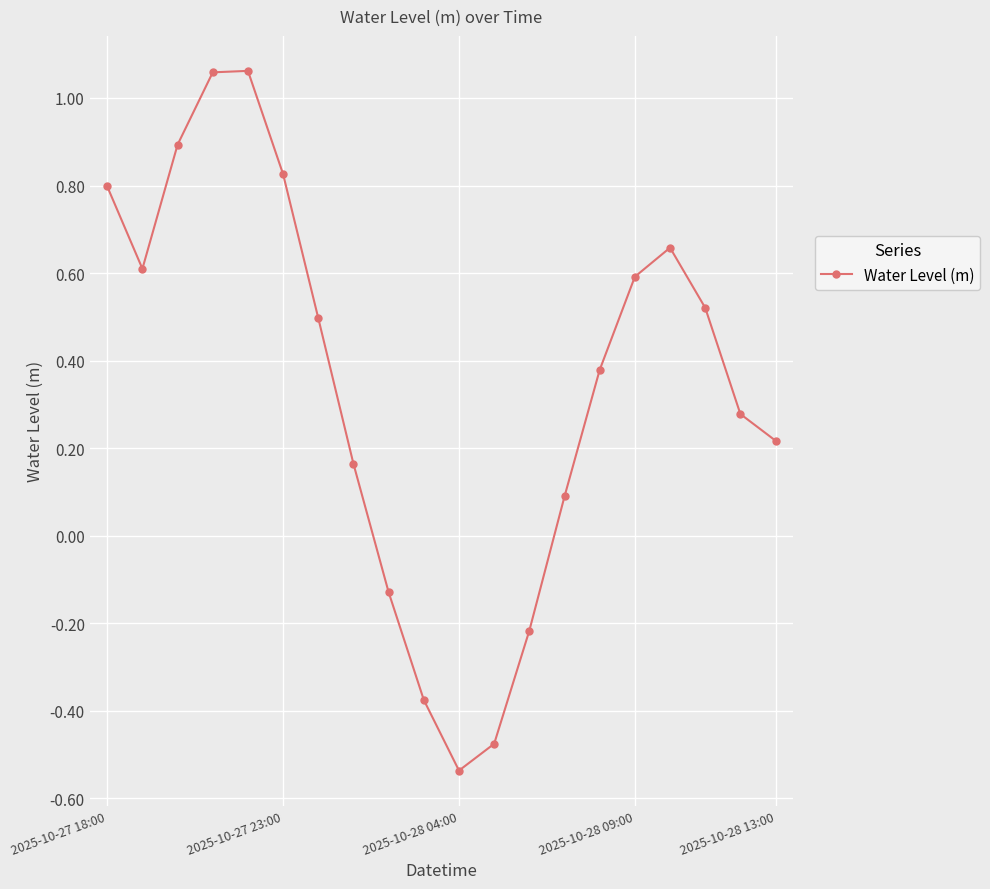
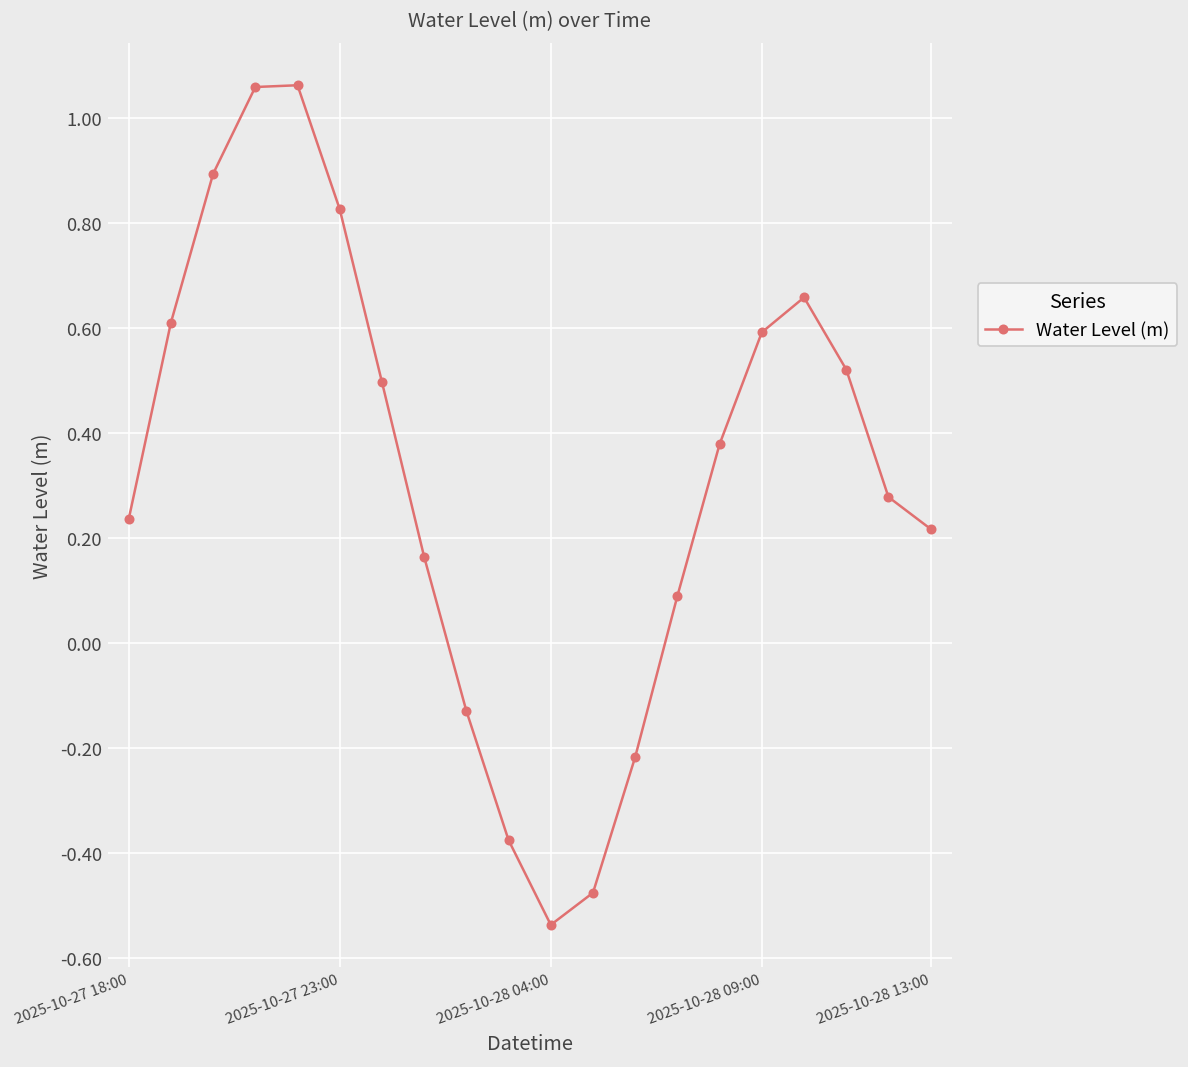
  {
-   "2025-10-27 18:00": 0.80,
+   "2025-10-27 18:00": 0.24,
    "2025-10-27 23:00": 0.83,
    "2025-10-28 04:00": -0.54,
    "2025-10-28 09:00": 0.59,
    "2025-10-28 13:00": 0.22
  }
